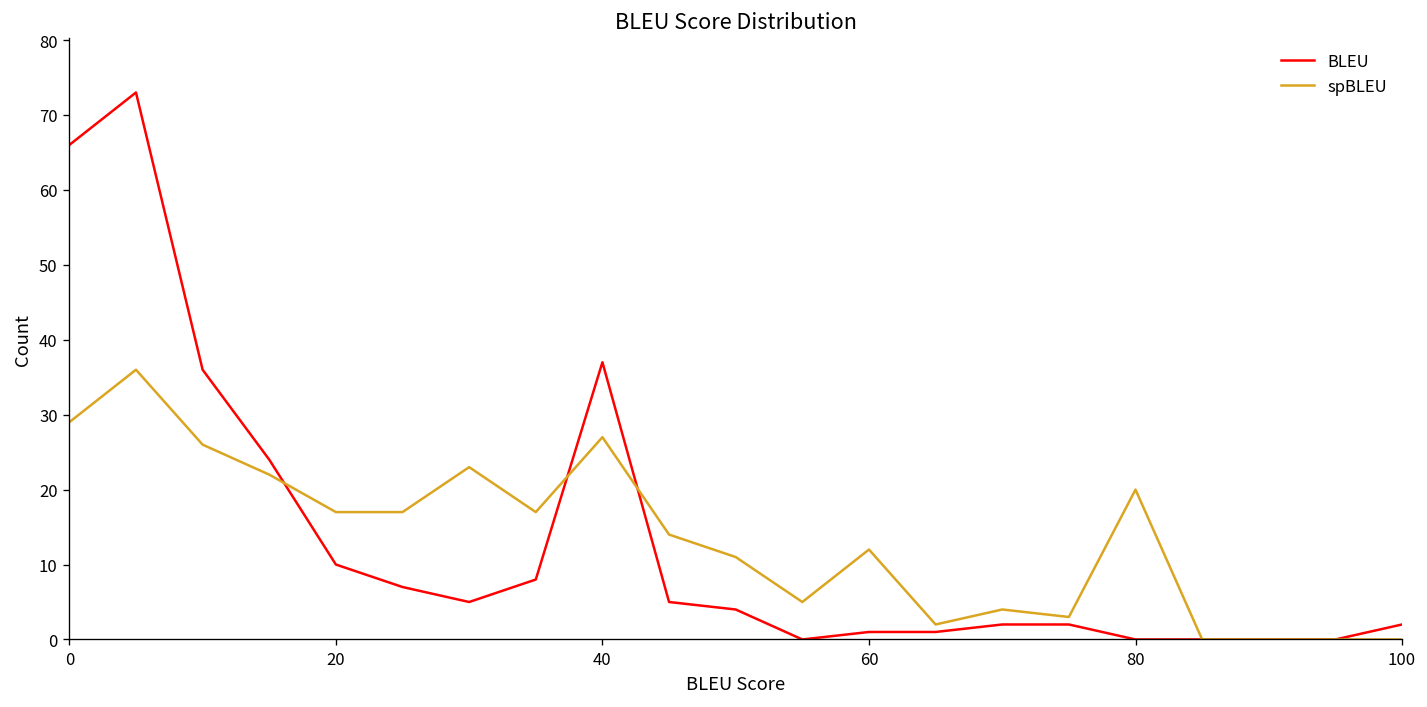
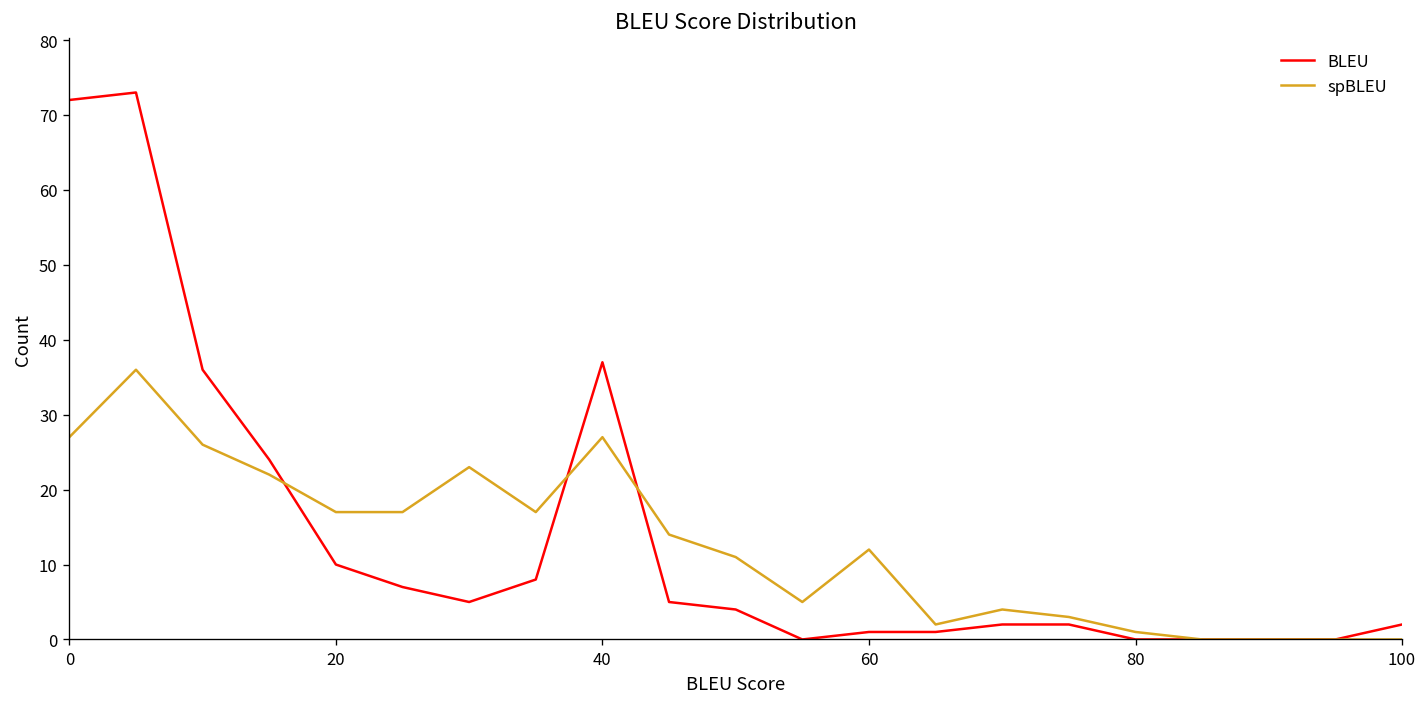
  {
    "BLEU": {
-     "0": 66,
+     "0": 72,
      "20": 10,
      "40": 37,
      "60": 1,
      "80": 0,
      "100": 2
    },
    "spBLEU": {
-     "0": 29,
+     "0": 27,
      "20": 17,
      "40": 27,
      "60": 12,
-     "80": 20,
+     "80": 1,
      "100": 0
    }
  }
